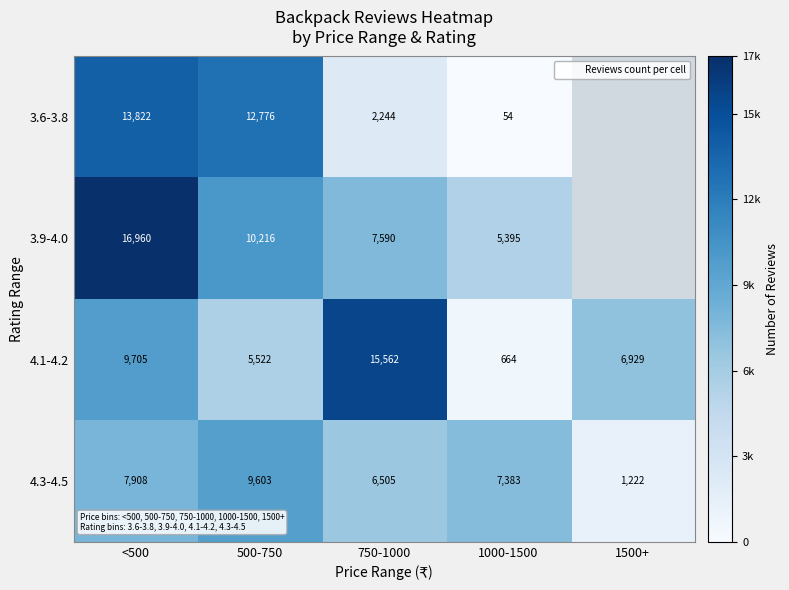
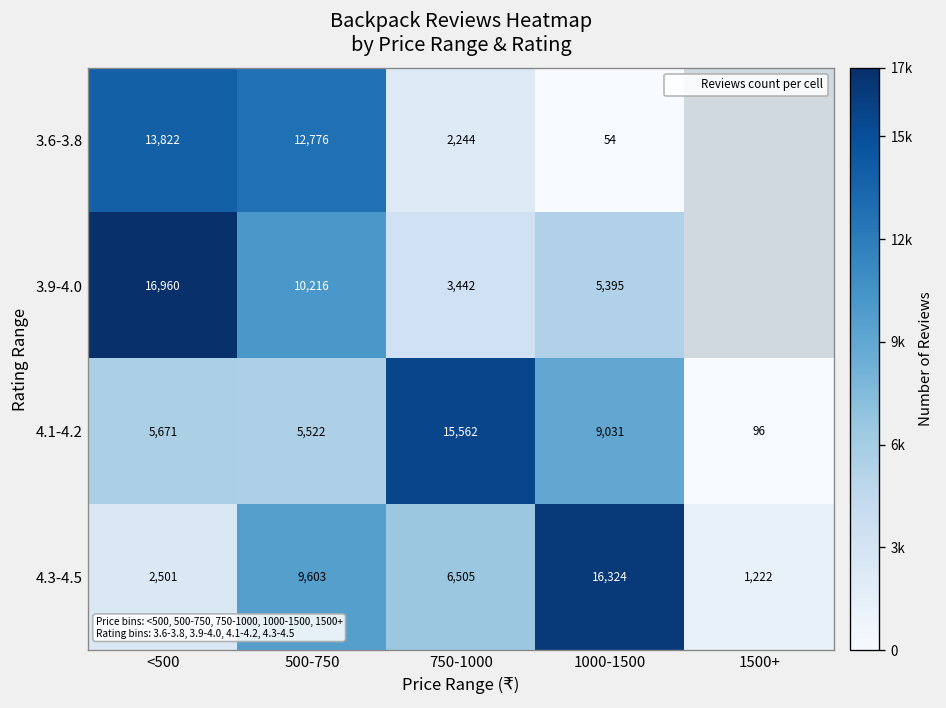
  {
    "3.6-3.8": {
      "<500": "13,822",
      "500-750": "12,776",
      "750-1000": "2,244",
      "1000-1500": "54"
    },
    "3.9-4.0": {
      "<500": "16,960",
      "500-750": "10,216",
-     "750-1000": "7,590",
+     "750-1000": "3,442",
      "1000-1500": "5,395"
    },
    "4.1-4.2": {
-     "<500": "9,705",
+     "<500": "5,671",
      "500-750": "5,522",
      "750-1000": "15,562",
-     "1000-1500": "664",
-     "1500+": "6,929"
+     "1000-1500": "9,031",
+     "1500+": "96"
    },
    "4.3-4.5": {
-     "<500": "7,908",
+     "<500": "2,501",
      "500-750": "9,603",
      "750-1000": "6,505",
-     "1000-1500": "7,383",
+     "1000-1500": "16,324",
      "1500+": "1,222"
    }
  }
